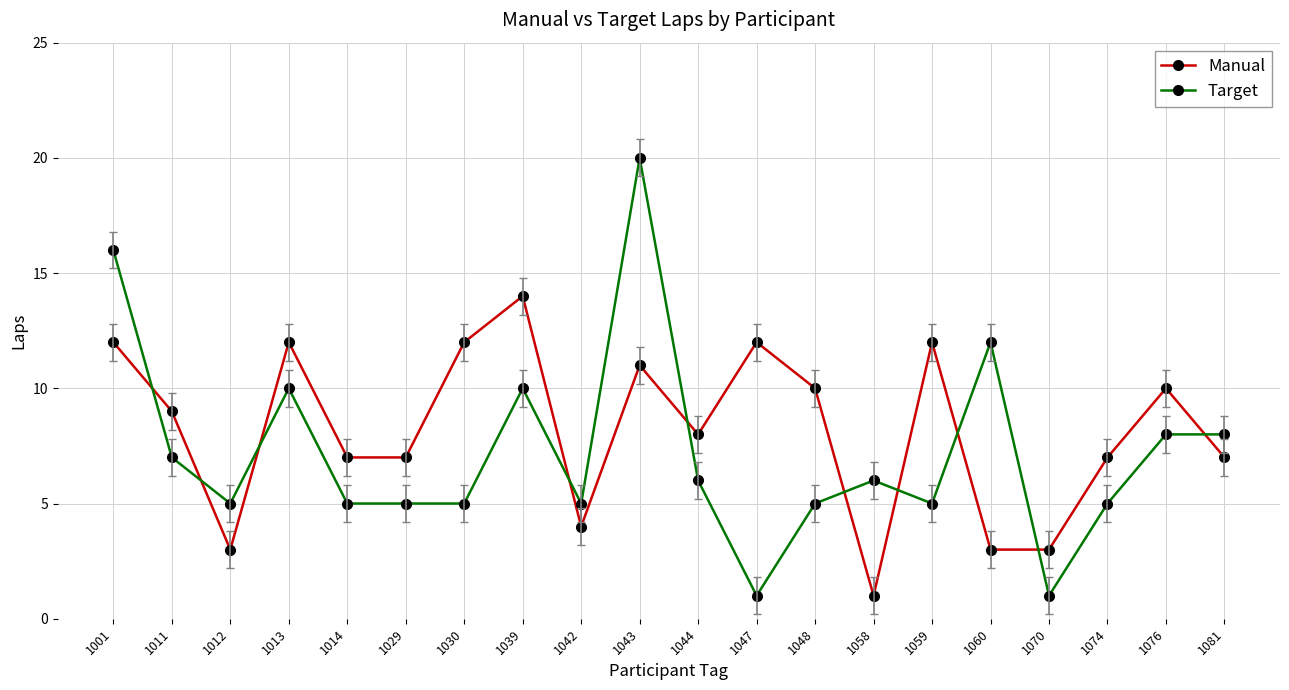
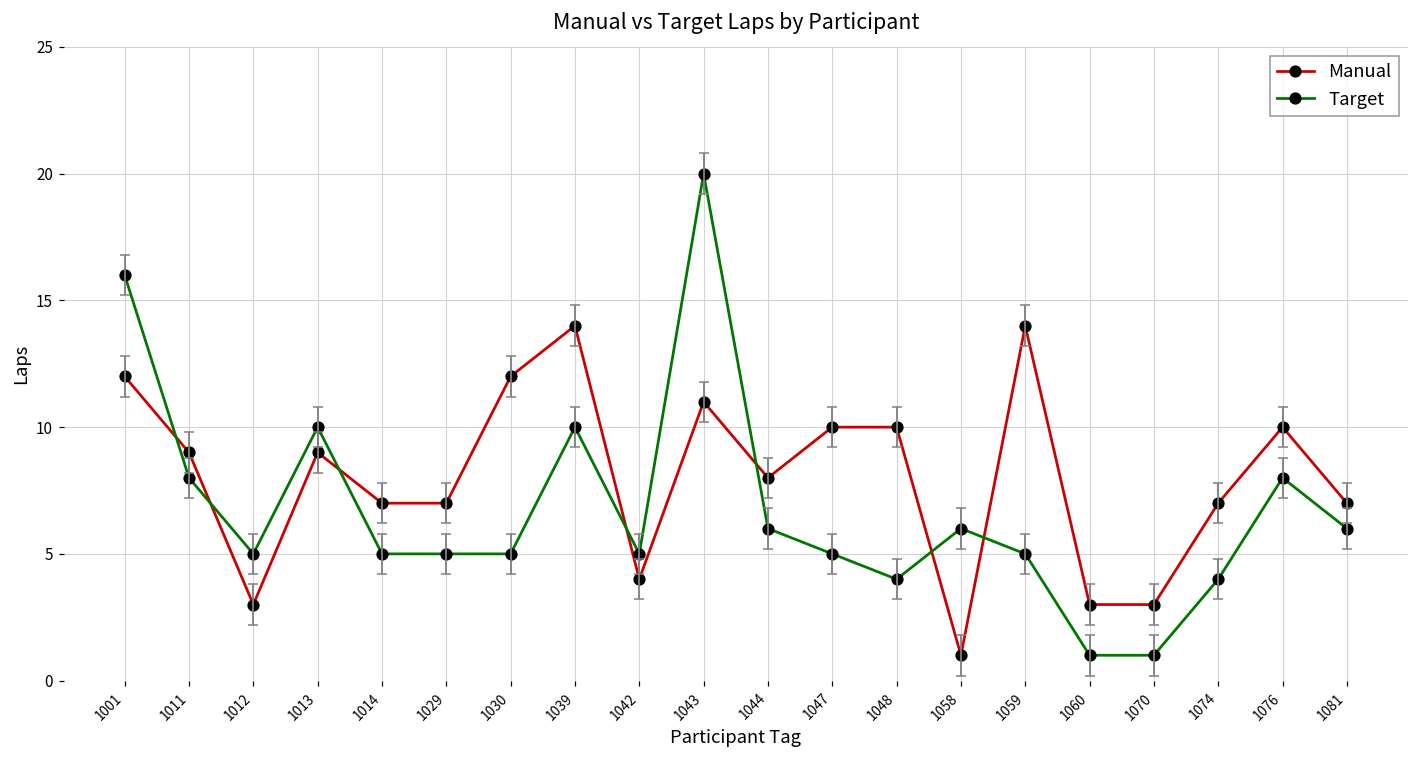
  {
    "Manual": {
      "1001": 12,
      "1011": 9,
      "1012": 3,
-     "1013": 12,
+     "1013": 9,
      "1014": 7,
      "1029": 7,
      "1030": 12,
      "1039": 14,
      "1042": 4,
      "1043": 11,
      "1044": 8,
-     "1047": 12,
+     "1047": 10,
      "1048": 10,
      "1058": 1,
-     "1059": 12,
+     "1059": 14,
      "1060": 3,
      "1070": 3,
      "1074": 7,
      "1076": 10,
      "1081": 7
    },
    "Target": {
      "1001": 16,
-     "1011": 7,
+     "1011": 8,
      "1012": 5,
      "1013": 10,
      "1014": 5,
      "1029": 5,
      "1030": 5,
      "1039": 10,
      "1042": 5,
      "1043": 20,
      "1044": 6,
-     "1047": 1,
-     "1048": 5,
+     "1047": 5,
+     "1048": 4,
      "1058": 6,
      "1059": 5,
-     "1060": 12,
+     "1060": 1,
      "1070": 1,
-     "1074": 5,
+     "1074": 4,
      "1076": 8,
-     "1081": 8
+     "1081": 6
    }
  }
